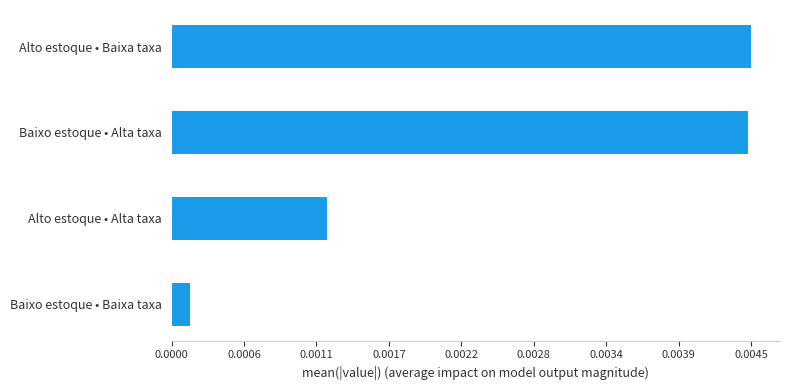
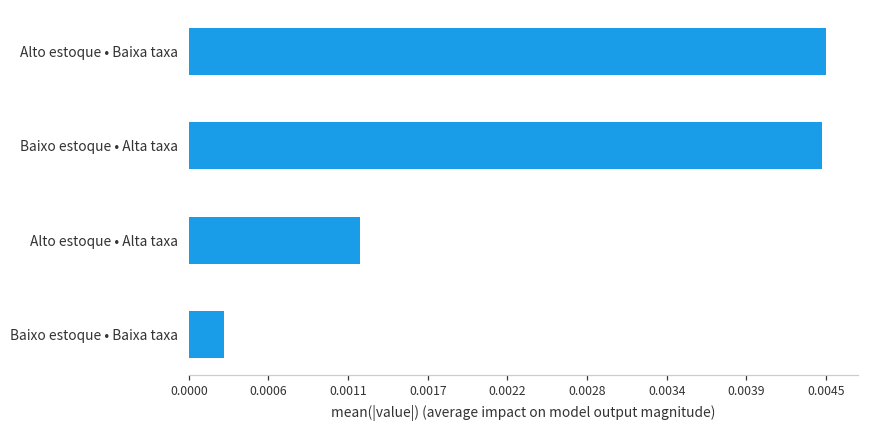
  {
    "Alto estoque • Baixa taxa": 0.00450,
    "Baixo estoque • Alta taxa": 0.00447,
    "Alto estoque • Alta taxa": 0.00121,
-   "Baixo estoque • Baixa taxa": 0.00014
+   "Baixo estoque • Baixa taxa": 0.00025
  }
